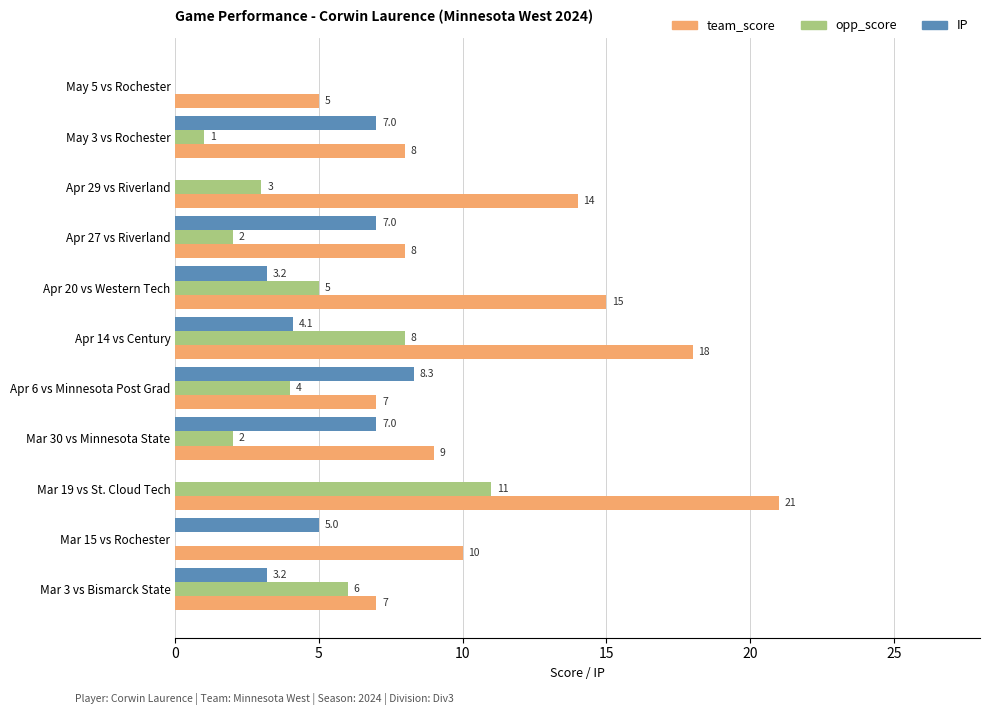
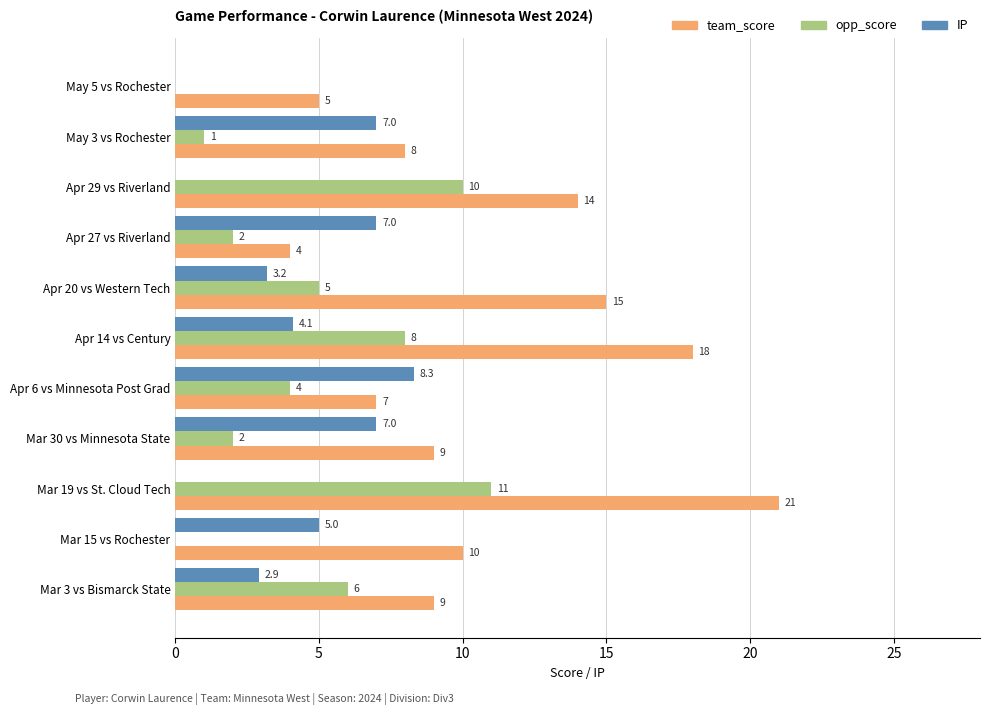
  {
    "team_score": {
      "May 5 vs Rochester": 5,
      "May 3 vs Rochester": 8,
      "Apr 29 vs Riverland": 14,
-     "Apr 27 vs Riverland": 8,
+     "Apr 27 vs Riverland": 4,
      "Apr 20 vs Western Tech": 15,
      "Apr 14 vs Century": 18,
      "Apr 6 vs Minnesota Post Grad": 7,
      "Mar 30 vs Minnesota State": 9,
      "Mar 19 vs St. Cloud Tech": 21,
      "Mar 15 vs Rochester": 10,
-     "Mar 3 vs Bismarck State": 7
+     "Mar 3 vs Bismarck State": 9
    },
    "opp_score": {
      "May 3 vs Rochester": 1,
-     "Apr 29 vs Riverland": 3,
+     "Apr 29 vs Riverland": 10,
      "Apr 27 vs Riverland": 2,
      "Apr 20 vs Western Tech": 5,
      "Apr 14 vs Century": 8,
      "Apr 6 vs Minnesota Post Grad": 4,
      "Mar 30 vs Minnesota State": 2,
      "Mar 19 vs St. Cloud Tech": 11,
      "Mar 3 vs Bismarck State": 6
    },
    "IP": {
      "May 3 vs Rochester": 7.0,
      "Apr 27 vs Riverland": 7.0,
      "Apr 20 vs Western Tech": 3.2,
      "Apr 14 vs Century": 4.1,
      "Apr 6 vs Minnesota Post Grad": 8.3,
      "Mar 30 vs Minnesota State": 7.0,
      "Mar 15 vs Rochester": 5.0,
-     "Mar 3 vs Bismarck State": 3.2
+     "Mar 3 vs Bismarck State": 2.9
    }
  }
